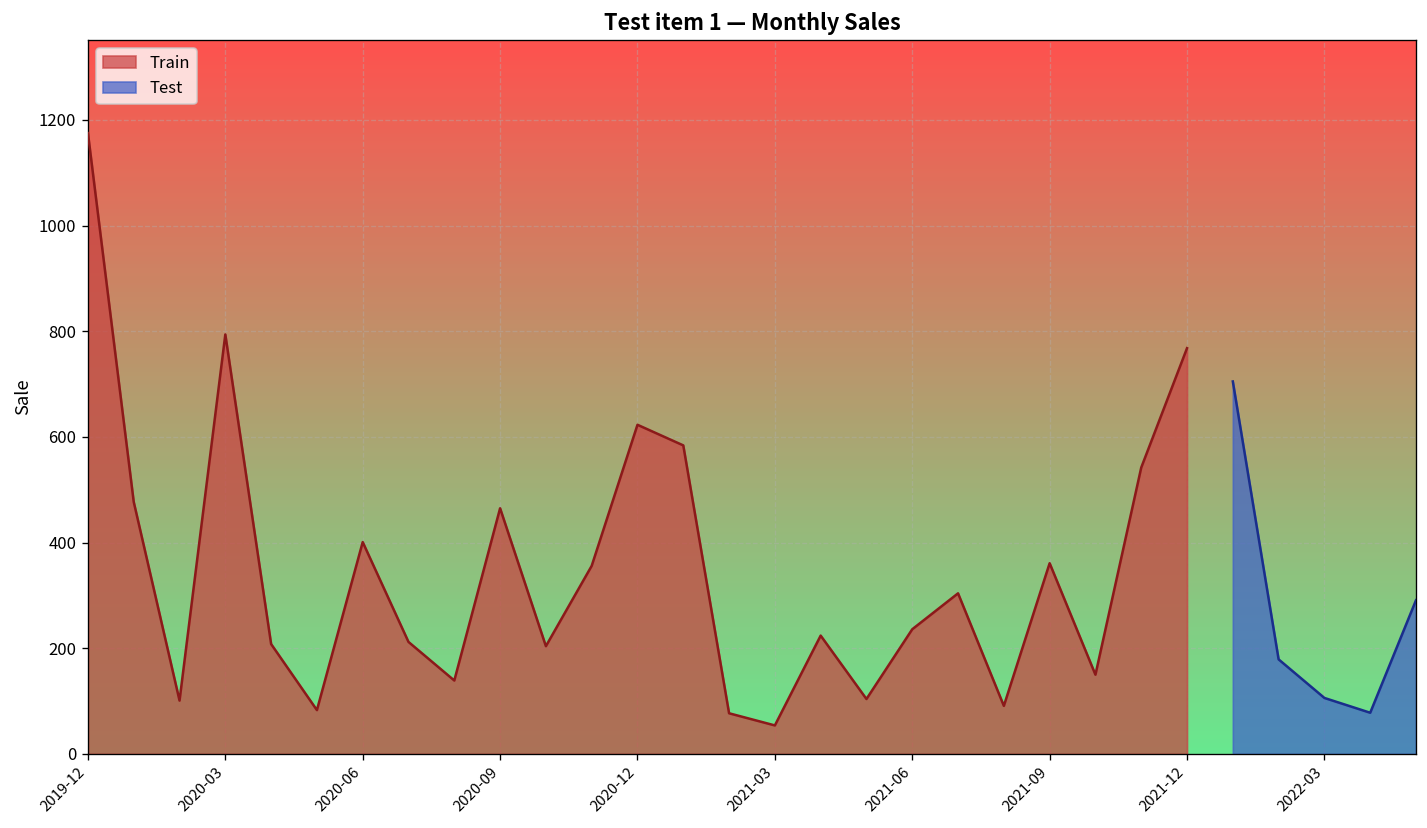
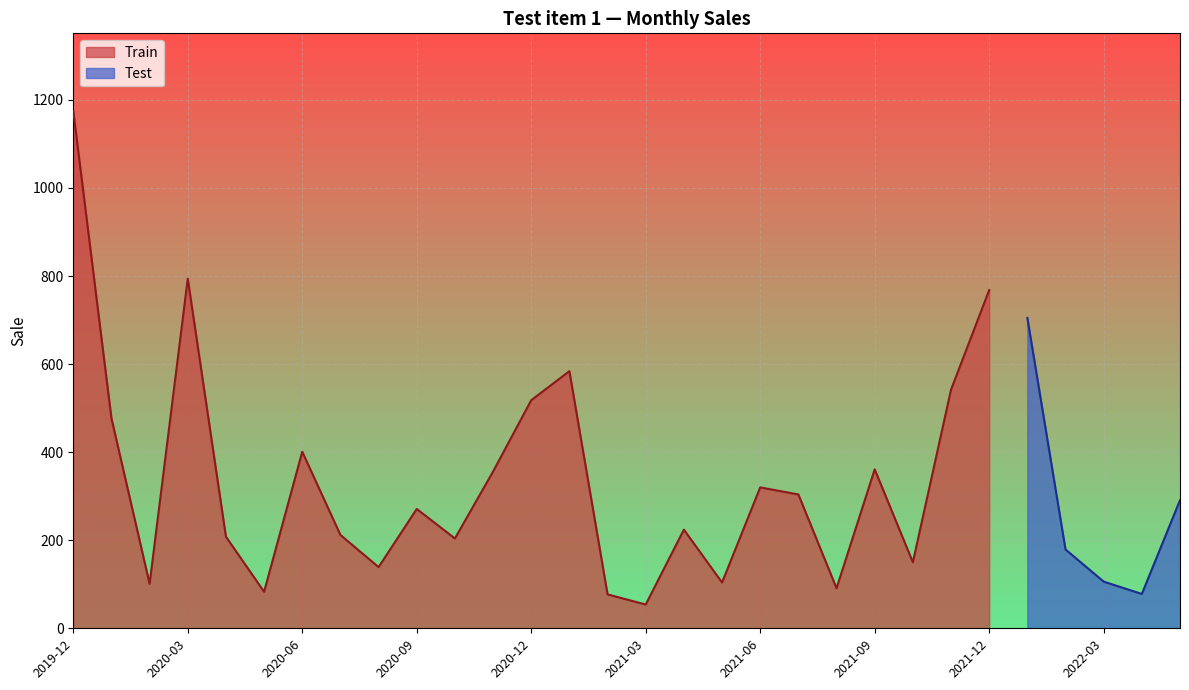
  {
    "Train": {
      "2019-12": 1180,
      "2020-03": 790,
      "2020-06": 400,
-     "2020-09": 470,
-     "2020-12": 620,
+     "2020-09": 270,
+     "2020-12": 520,
      "2021-03": 50,
-     "2021-06": 240,
+     "2021-06": 320,
      "2021-09": 360,
      "2021-12": 770
    },
    "Test": {
      "2022-03": 110
    }
  }
